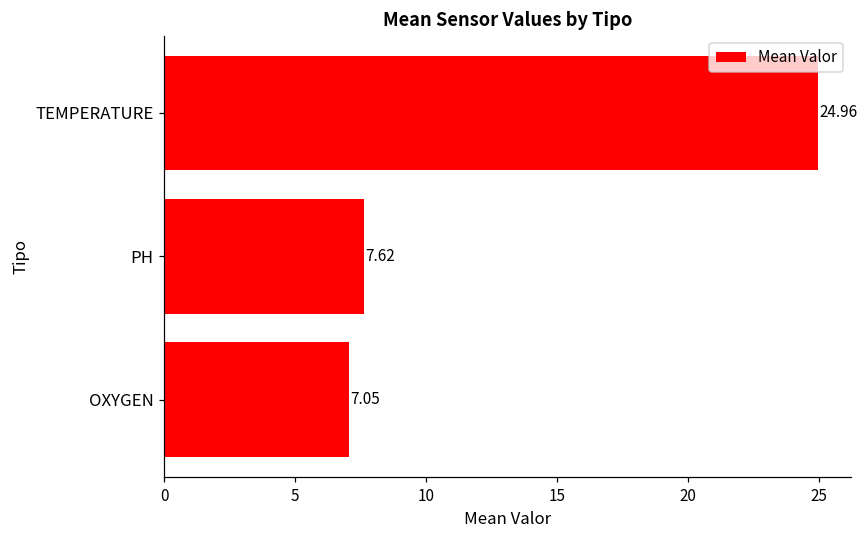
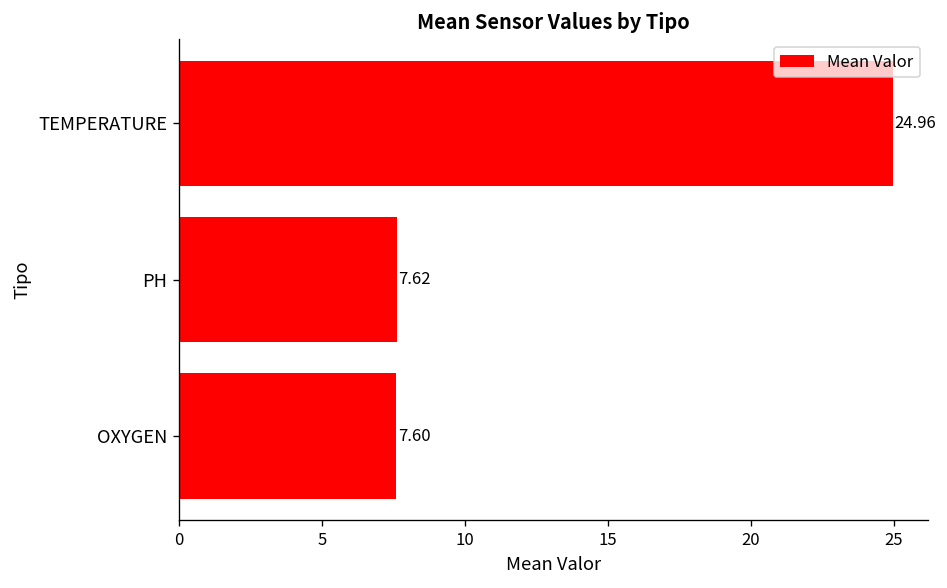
  {
    "TEMPERATURE": 24.96,
    "PH": 7.62,
-   "OXYGEN": 7.05
+   "OXYGEN": 7.60
  }
